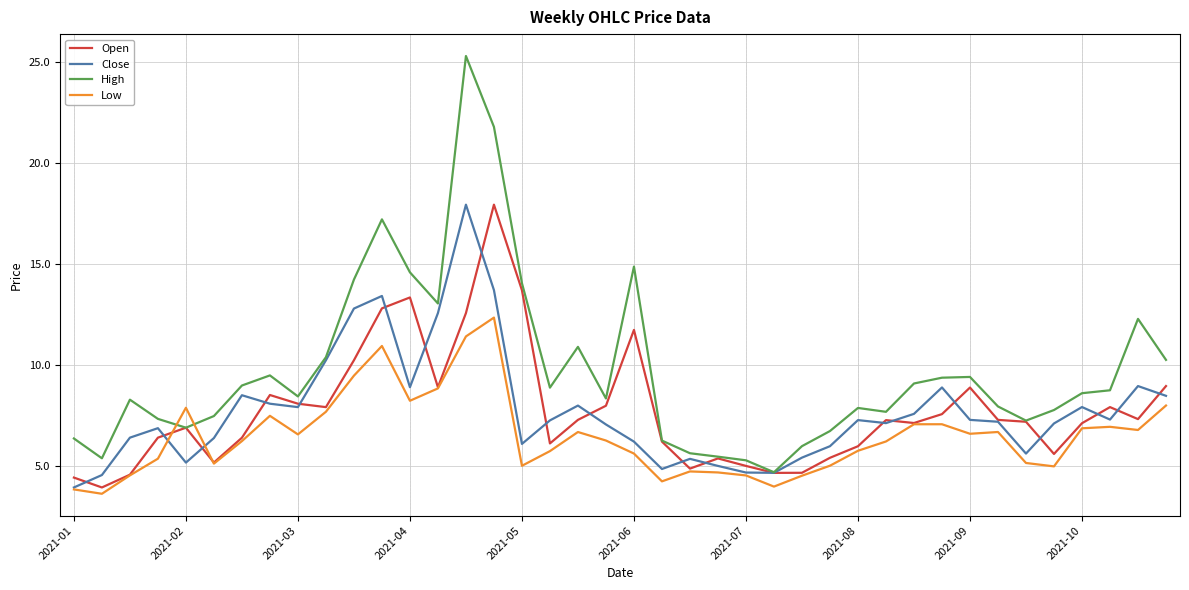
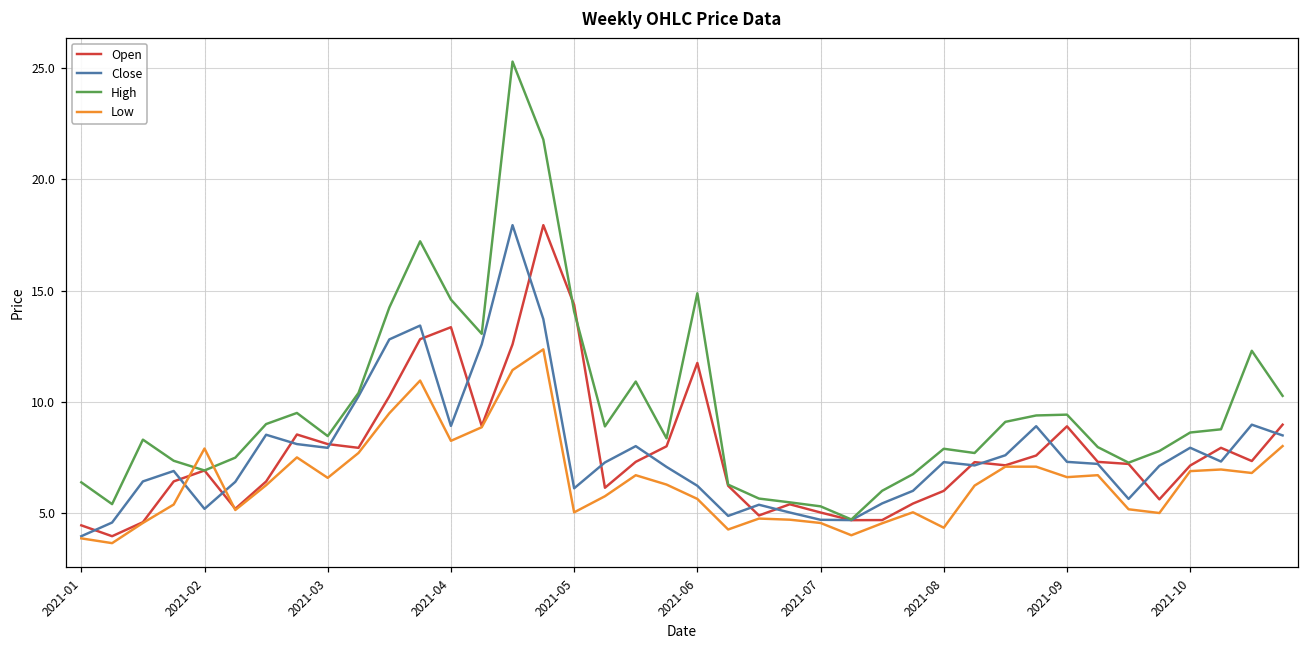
  {
    "Open": {
      "2021-01": 4.4,
      "2021-03": 8.1,
      "2021-04": 13.4,
-     "2021-05": 13.7,
+     "2021-05": 14.4,
      "2021-06": 11.8,
      "2021-07": 5.0,
      "2021-08": 6.0,
      "2021-09": 8.9,
      "2021-10": 7.1
    },
    "Close": {
      "2021-02": 5.2,
      "2021-03": 7.9,
      "2021-04": 8.9,
      "2021-05": 6.1,
      "2021-06": 6.2,
      "2021-07": 4.7,
      "2021-08": 7.3,
      "2021-09": 7.3,
      "2021-10": 7.9
    },
    "High": {
      "2021-01": 6.4,
      "2021-03": 8.5,
      "2021-04": 14.6,
      "2021-05": 14.1,
      "2021-06": 14.9,
      "2021-07": 5.3,
      "2021-08": 7.9,
      "2021-09": 9.4,
      "2021-10": 8.6
    },
    "Low": {
      "2021-02": 7.9,
      "2021-03": 6.6,
      "2021-04": 8.2,
      "2021-05": 5.0,
      "2021-06": 5.6,
      "2021-07": 4.6,
-     "2021-08": 5.8,
+     "2021-08": 4.3,
      "2021-09": 6.6,
      "2021-10": 6.9
    }
  }
